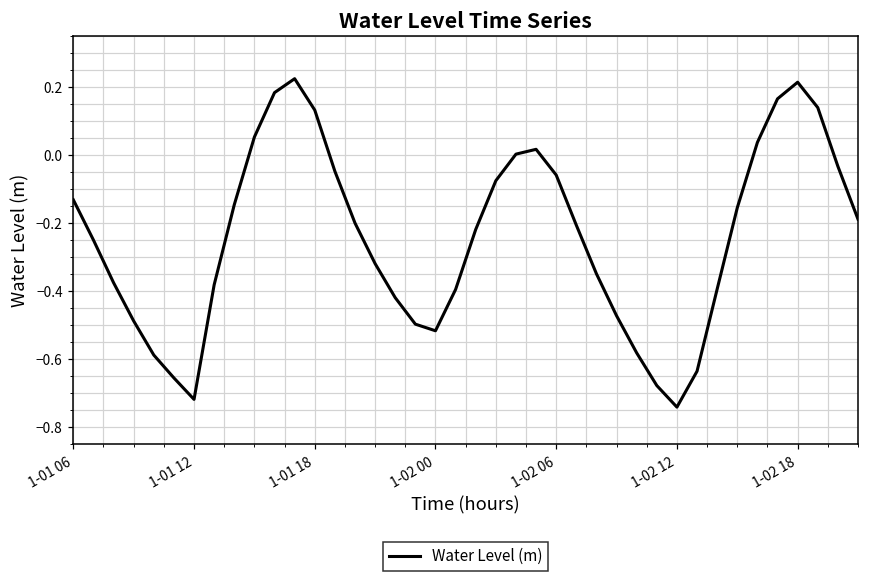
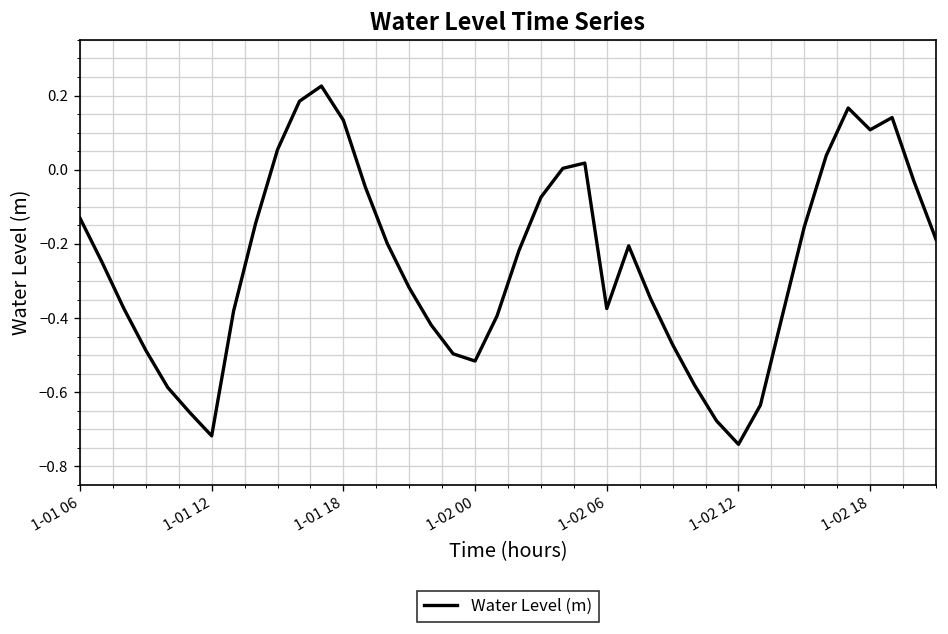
  {
    "1-01 06": -0.13,
    "1-01 12": -0.72,
    "1-01 18": 0.13,
    "1-02 00": -0.52,
-   "1-02 06": -0.06,
+   "1-02 06": -0.37,
    "1-02 12": -0.74,
-   "1-02 18": 0.22
+   "1-02 18": 0.11
  }
